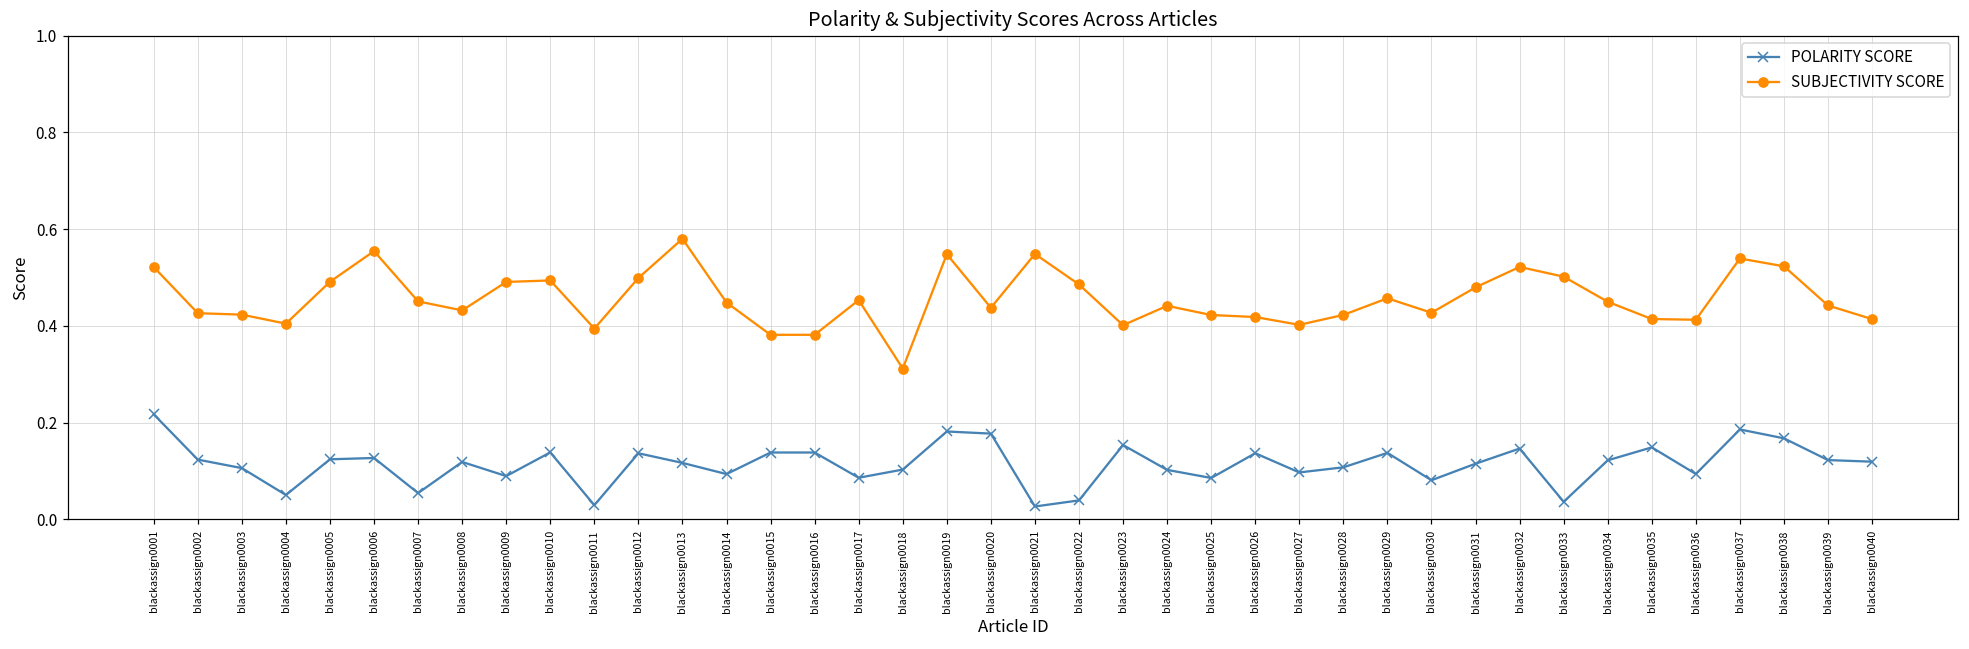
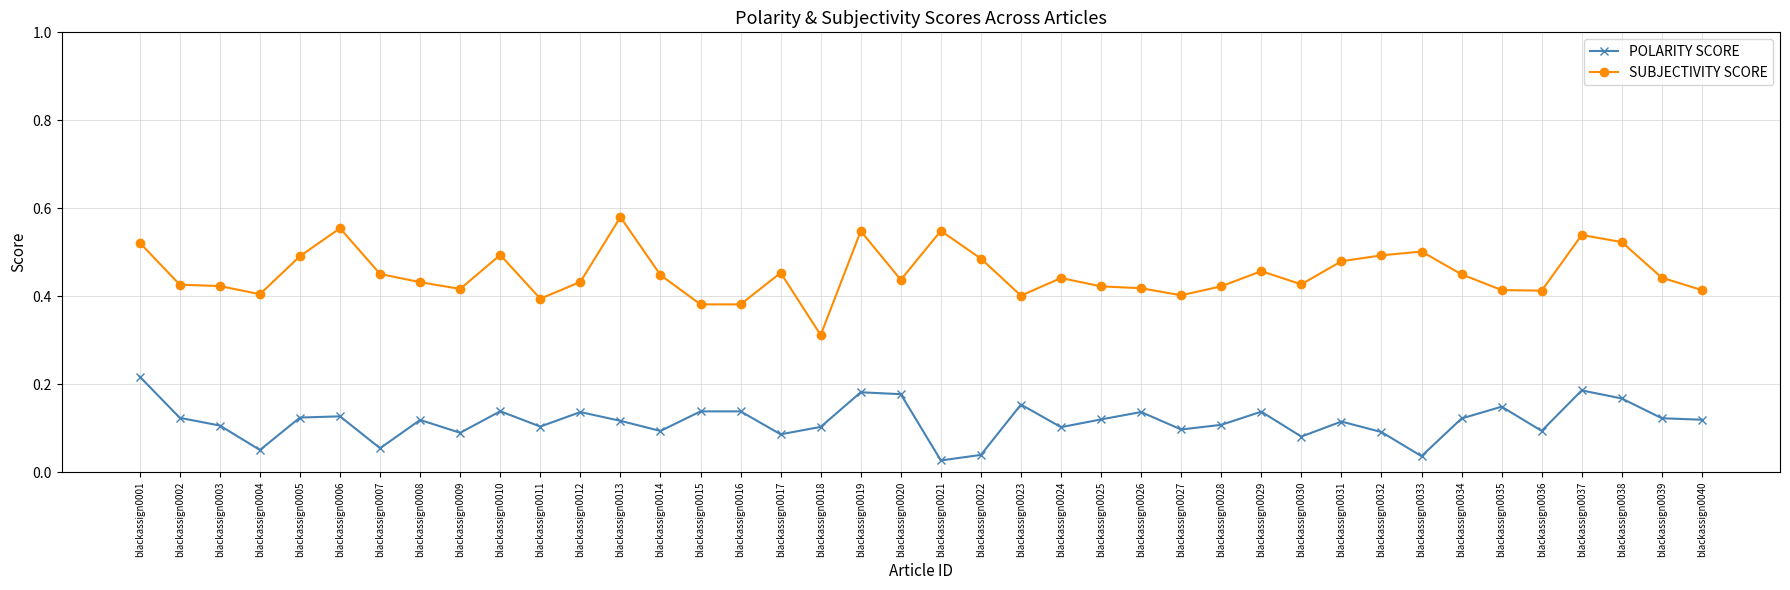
  {
    "POLARITY SCORE": {
      "blackassign0001": 0.22,
      "blackassign0002": 0.12,
      "blackassign0003": 0.11,
      "blackassign0004": 0.05,
      "blackassign0005": 0.12,
      "blackassign0006": 0.13,
      "blackassign0007": 0.05,
      "blackassign0008": 0.12,
      "blackassign0009": 0.09,
      "blackassign0010": 0.14,
-     "blackassign0011": 0.03,
+     "blackassign0011": 0.10,
      "blackassign0012": 0.14,
      "blackassign0013": 0.12,
      "blackassign0014": 0.09,
      "blackassign0015": 0.14,
      "blackassign0016": 0.14,
      "blackassign0017": 0.09,
      "blackassign0018": 0.10,
      "blackassign0019": 0.18,
      "blackassign0020": 0.18,
      "blackassign0021": 0.03,
      "blackassign0022": 0.04,
      "blackassign0023": 0.15,
      "blackassign0024": 0.10,
-     "blackassign0025": 0.09,
+     "blackassign0025": 0.12,
      "blackassign0026": 0.14,
      "blackassign0027": 0.10,
      "blackassign0028": 0.11,
      "blackassign0029": 0.14,
      "blackassign0030": 0.08,
      "blackassign0031": 0.12,
-     "blackassign0032": 0.15,
+     "blackassign0032": 0.09,
      "blackassign0033": 0.04,
      "blackassign0034": 0.12,
      "blackassign0035": 0.15,
      "blackassign0036": 0.09,
      "blackassign0037": 0.19,
      "blackassign0038": 0.17,
      "blackassign0039": 0.12,
      "blackassign0040": 0.12
    },
    "SUBJECTIVITY SCORE": {
      "blackassign0001": 0.52,
      "blackassign0002": 0.43,
      "blackassign0003": 0.42,
      "blackassign0004": 0.40,
      "blackassign0005": 0.49,
      "blackassign0006": 0.55,
      "blackassign0007": 0.45,
      "blackassign0008": 0.43,
-     "blackassign0009": 0.49,
+     "blackassign0009": 0.42,
      "blackassign0010": 0.49,
      "blackassign0011": 0.39,
-     "blackassign0012": 0.50,
+     "blackassign0012": 0.43,
      "blackassign0013": 0.58,
      "blackassign0014": 0.45,
      "blackassign0015": 0.38,
      "blackassign0016": 0.38,
      "blackassign0017": 0.45,
      "blackassign0018": 0.31,
      "blackassign0019": 0.55,
      "blackassign0020": 0.44,
      "blackassign0021": 0.55,
      "blackassign0022": 0.49,
      "blackassign0023": 0.40,
      "blackassign0024": 0.44,
      "blackassign0025": 0.42,
      "blackassign0026": 0.42,
      "blackassign0027": 0.40,
      "blackassign0028": 0.42,
      "blackassign0029": 0.46,
      "blackassign0030": 0.43,
      "blackassign0031": 0.48,
-     "blackassign0032": 0.52,
+     "blackassign0032": 0.49,
      "blackassign0033": 0.50,
      "blackassign0034": 0.45,
      "blackassign0035": 0.41,
      "blackassign0036": 0.41,
      "blackassign0037": 0.54,
      "blackassign0038": 0.52,
      "blackassign0039": 0.44,
      "blackassign0040": 0.41
    }
  }
